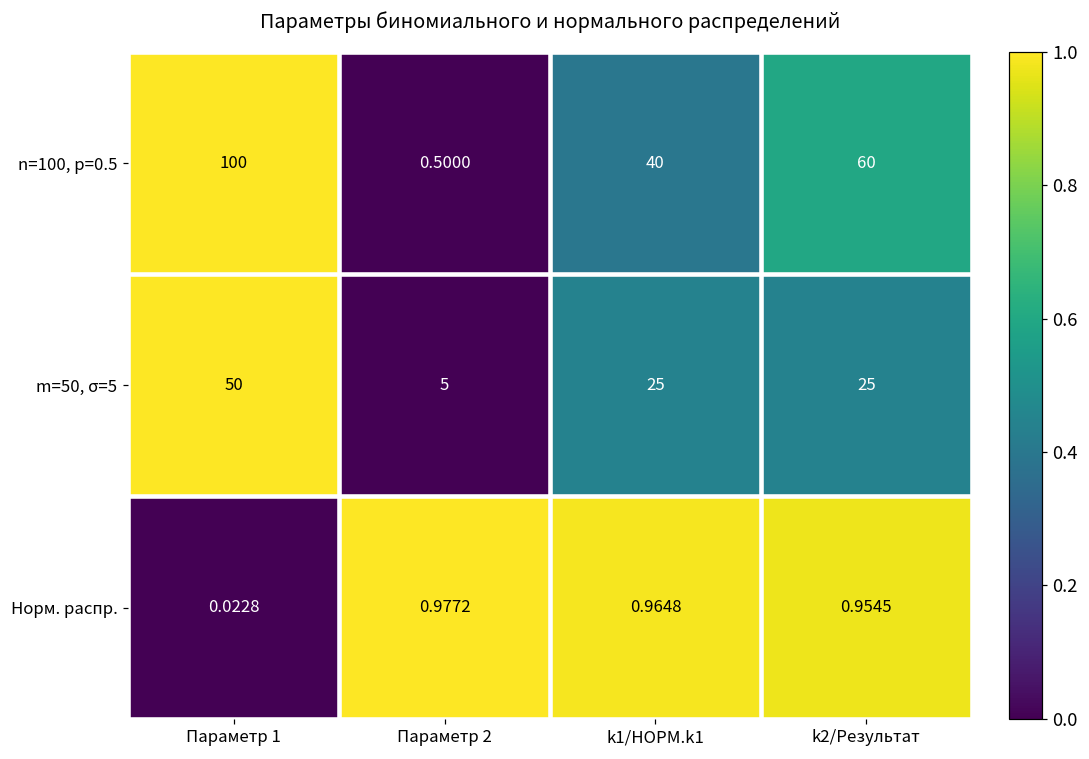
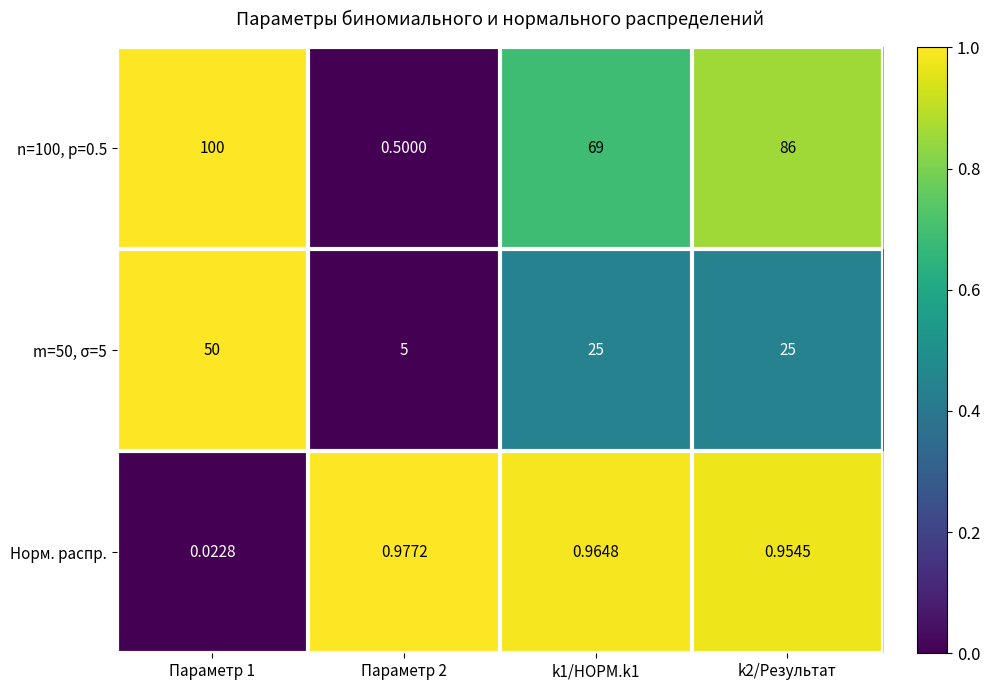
  {
    "n=100, p=0.5": {
      "Параметр 1": 100,
      "Параметр 2": 0.5000,
-     "k1/НОРМ.k1": 40,
-     "k2/Результат": 60
+     "k1/НОРМ.k1": 69,
+     "k2/Результат": 86
    },
    "m=50, σ=5": {
      "Параметр 1": 50,
      "Параметр 2": 5,
      "k1/НОРМ.k1": 25,
      "k2/Результат": 25
    },
    "Норм. распр.": {
      "Параметр 1": 0.0228,
      "Параметр 2": 0.9772,
      "k1/НОРМ.k1": 0.9648,
      "k2/Результат": 0.9545
    }
  }
